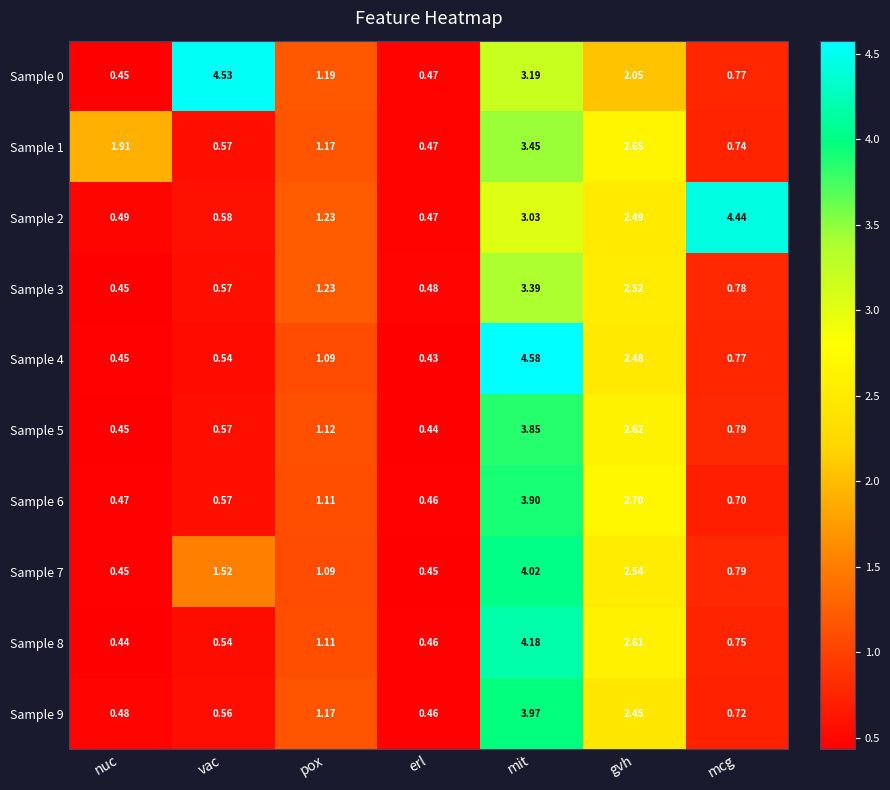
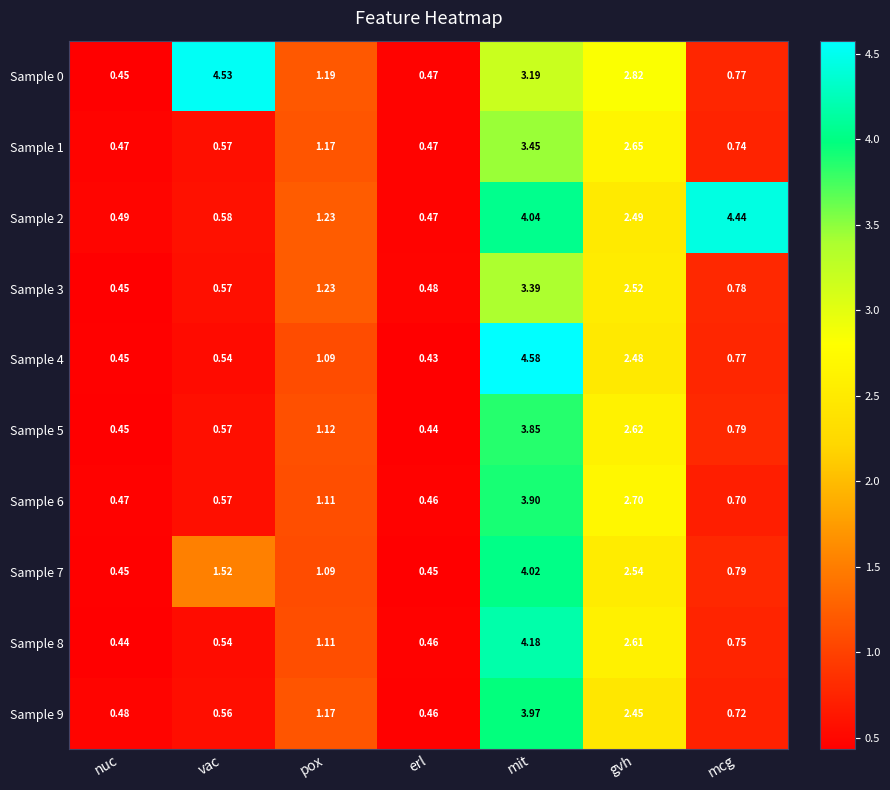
  {
    "Sample 0": {
      "nuc": 0.45,
      "vac": 4.53,
      "pox": 1.19,
      "erl": 0.47,
      "mit": 3.19,
-     "gvh": 2.05,
+     "gvh": 2.82,
      "mcg": 0.77
    },
    "Sample 1": {
-     "nuc": 1.91,
+     "nuc": 0.47,
      "vac": 0.57,
      "pox": 1.17,
      "erl": 0.47,
      "mit": 3.45,
      "gvh": 2.65,
      "mcg": 0.74
    },
    "Sample 2": {
      "nuc": 0.49,
      "vac": 0.58,
      "pox": 1.23,
      "erl": 0.47,
-     "mit": 3.03,
+     "mit": 4.04,
      "gvh": 2.49,
      "mcg": 4.44
    },
    "Sample 3": {
      "nuc": 0.45,
      "vac": 0.57,
      "pox": 1.23,
      "erl": 0.48,
      "mit": 3.39,
      "gvh": 2.52,
      "mcg": 0.78
    },
    "Sample 4": {
      "nuc": 0.45,
      "vac": 0.54,
      "pox": 1.09,
      "erl": 0.43,
      "mit": 4.58,
      "gvh": 2.48,
      "mcg": 0.77
    },
    "Sample 5": {
      "nuc": 0.45,
      "vac": 0.57,
      "pox": 1.12,
      "erl": 0.44,
      "mit": 3.85,
      "gvh": 2.62,
      "mcg": 0.79
    },
    "Sample 6": {
      "nuc": 0.47,
      "vac": 0.57,
      "pox": 1.11,
      "erl": 0.46,
      "mit": 3.90,
      "gvh": 2.70,
      "mcg": 0.70
    },
    "Sample 7": {
      "nuc": 0.45,
      "vac": 1.52,
      "pox": 1.09,
      "erl": 0.45,
      "mit": 4.02,
      "gvh": 2.54,
      "mcg": 0.79
    },
    "Sample 8": {
      "nuc": 0.44,
      "vac": 0.54,
      "pox": 1.11,
      "erl": 0.46,
      "mit": 4.18,
      "gvh": 2.61,
      "mcg": 0.75
    },
    "Sample 9": {
      "nuc": 0.48,
      "vac": 0.56,
      "pox": 1.17,
      "erl": 0.46,
      "mit": 3.97,
      "gvh": 2.45,
      "mcg": 0.72
    }
  }
